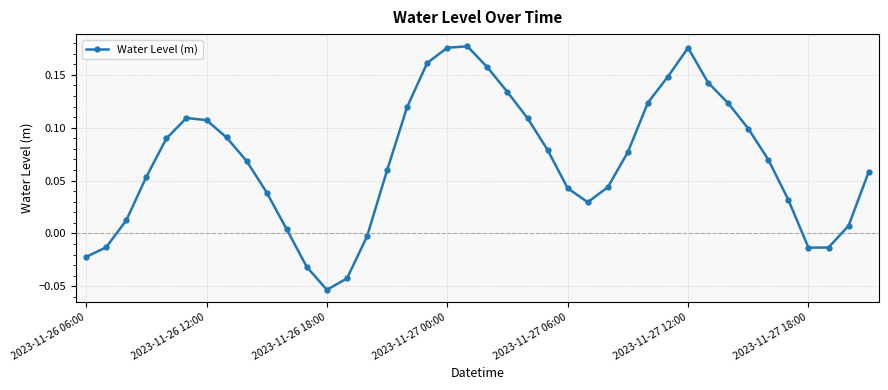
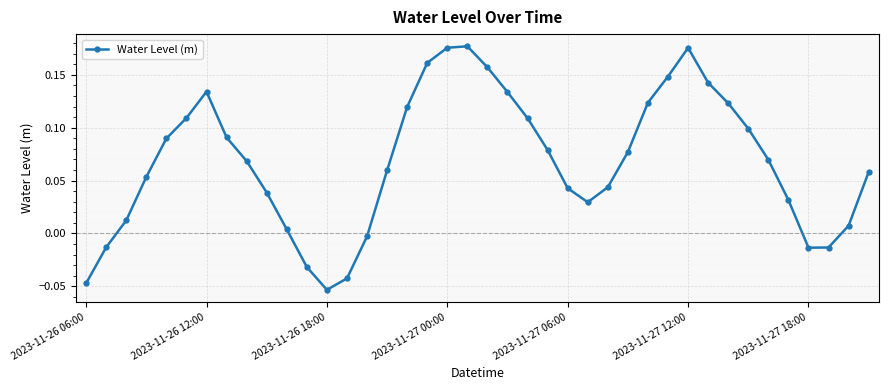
  {
-   "2023-11-26 06:00": -0.022,
-   "2023-11-26 12:00": 0.107,
+   "2023-11-26 06:00": -0.047,
+   "2023-11-26 12:00": 0.134,
    "2023-11-26 18:00": -0.053,
    "2023-11-27 00:00": 0.176,
    "2023-11-27 06:00": 0.043,
    "2023-11-27 12:00": 0.176,
    "2023-11-27 18:00": -0.014
  }
